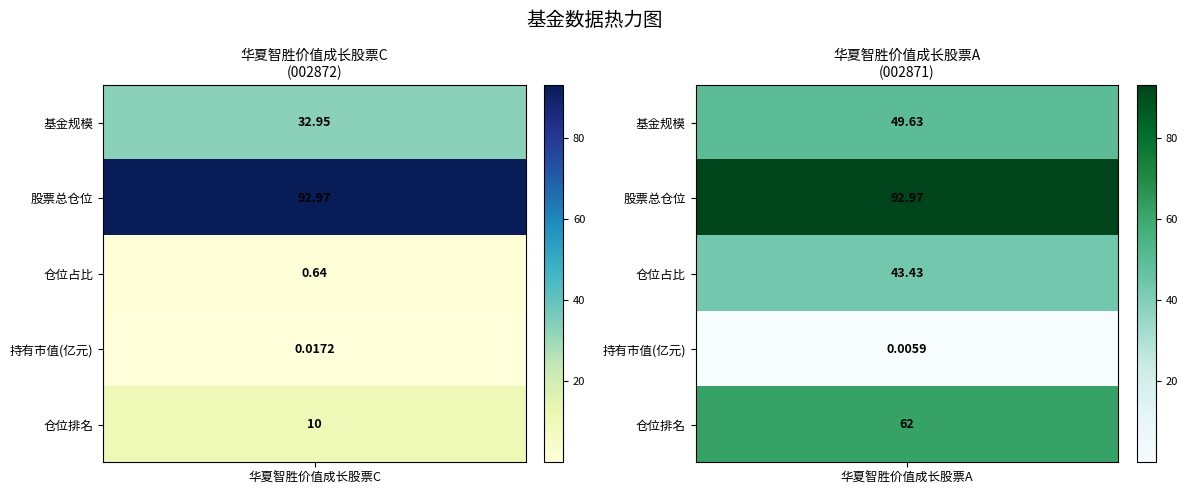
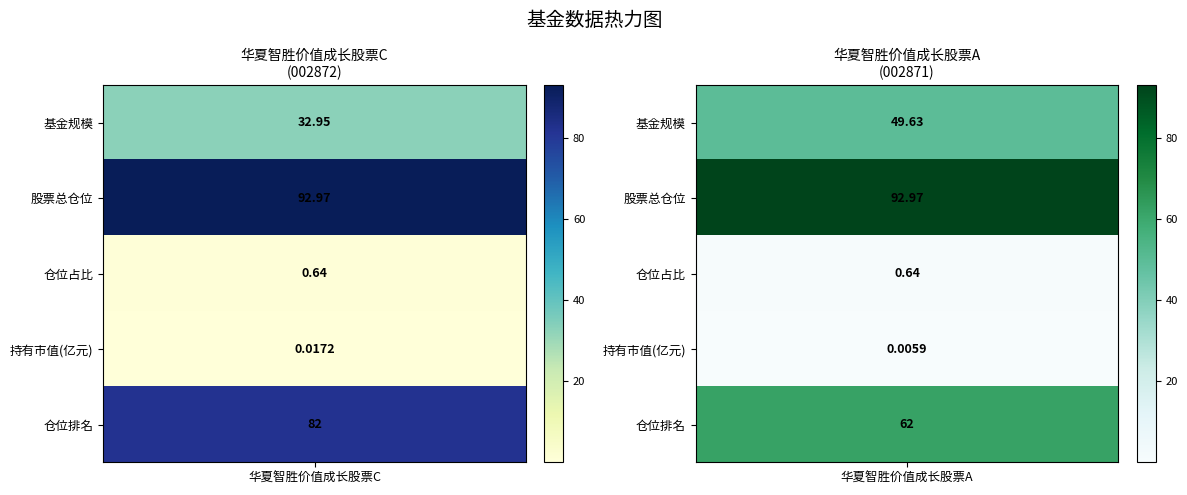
  {
    "华夏智胜价值成长股票C (002872)": {
      "基金规模": {
        "华夏智胜价值成长股票C": 32.95
      },
      "股票总仓位": {
        "华夏智胜价值成长股票C": 92.97
      },
      "仓位占比": {
        "华夏智胜价值成长股票C": 0.64
      },
      "持有市值(亿元)": {
        "华夏智胜价值成长股票C": 0.0172
      },
      "仓位排名": {
-       "华夏智胜价值成长股票C": 10
+       "华夏智胜价值成长股票C": 82
      }
    },
    "华夏智胜价值成长股票A (002871)": {
      "基金规模": {
        "华夏智胜价值成长股票A": 49.63
      },
      "股票总仓位": {
        "华夏智胜价值成长股票A": 92.97
      },
      "仓位占比": {
-       "华夏智胜价值成长股票A": 43.43
+       "华夏智胜价值成长股票A": 0.64
      },
      "持有市值(亿元)": {
        "华夏智胜价值成长股票A": 0.0059
      },
      "仓位排名": {
        "华夏智胜价值成长股票A": 62
      }
    }
  }
